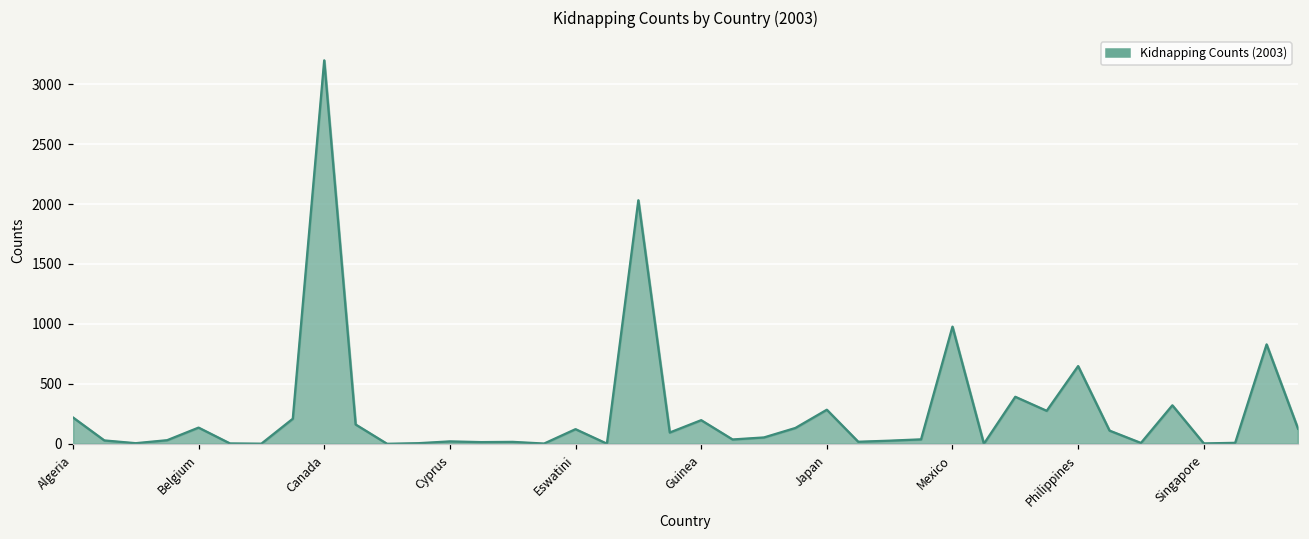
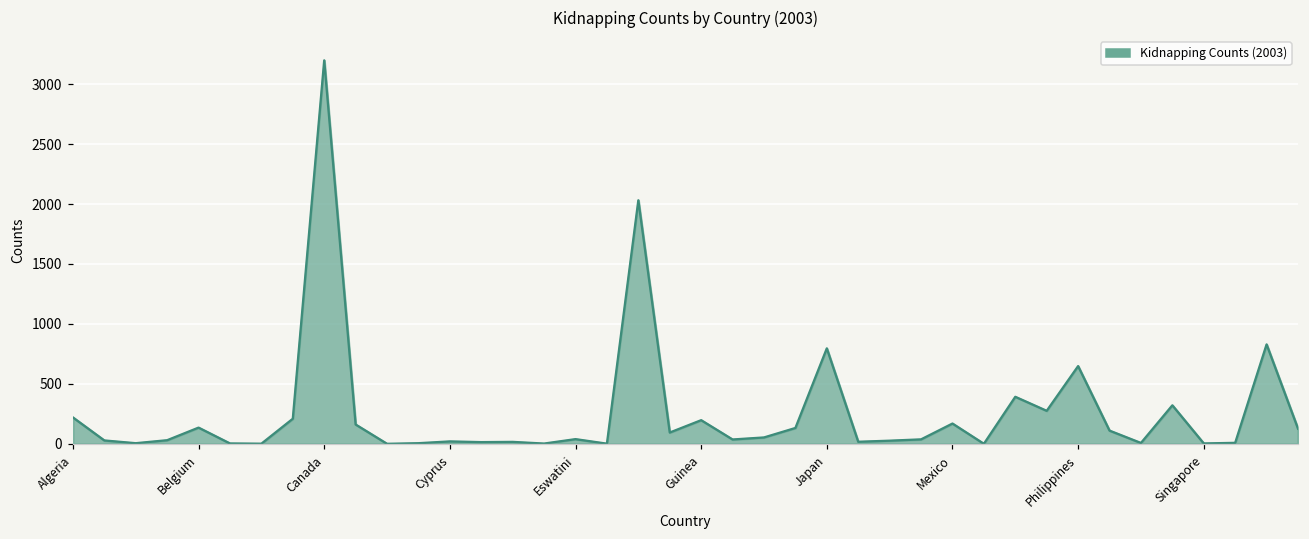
  {
    "Algeria": 220,
    "Belgium": 140,
    "Canada": 3200,
    "Cyprus": 20,
-   "Eswatini": 120,
+   "Eswatini": 40,
    "Guinea": 200,
-   "Japan": 280,
-   "Mexico": 980,
+   "Japan": 800,
+   "Mexico": 170,
    "Philippines": 650,
    "Singapore": 0
  }
